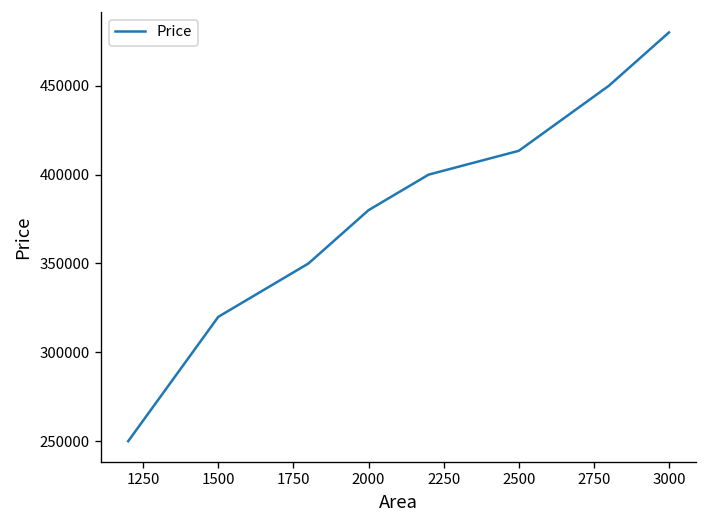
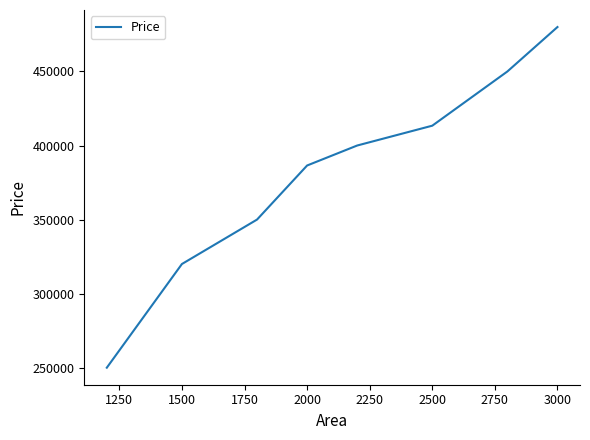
  {
    "1500": 320000,
-   "2000": 380000,
+   "2000": 387000,
    "2500": 413000,
    "3000": 480000
  }
